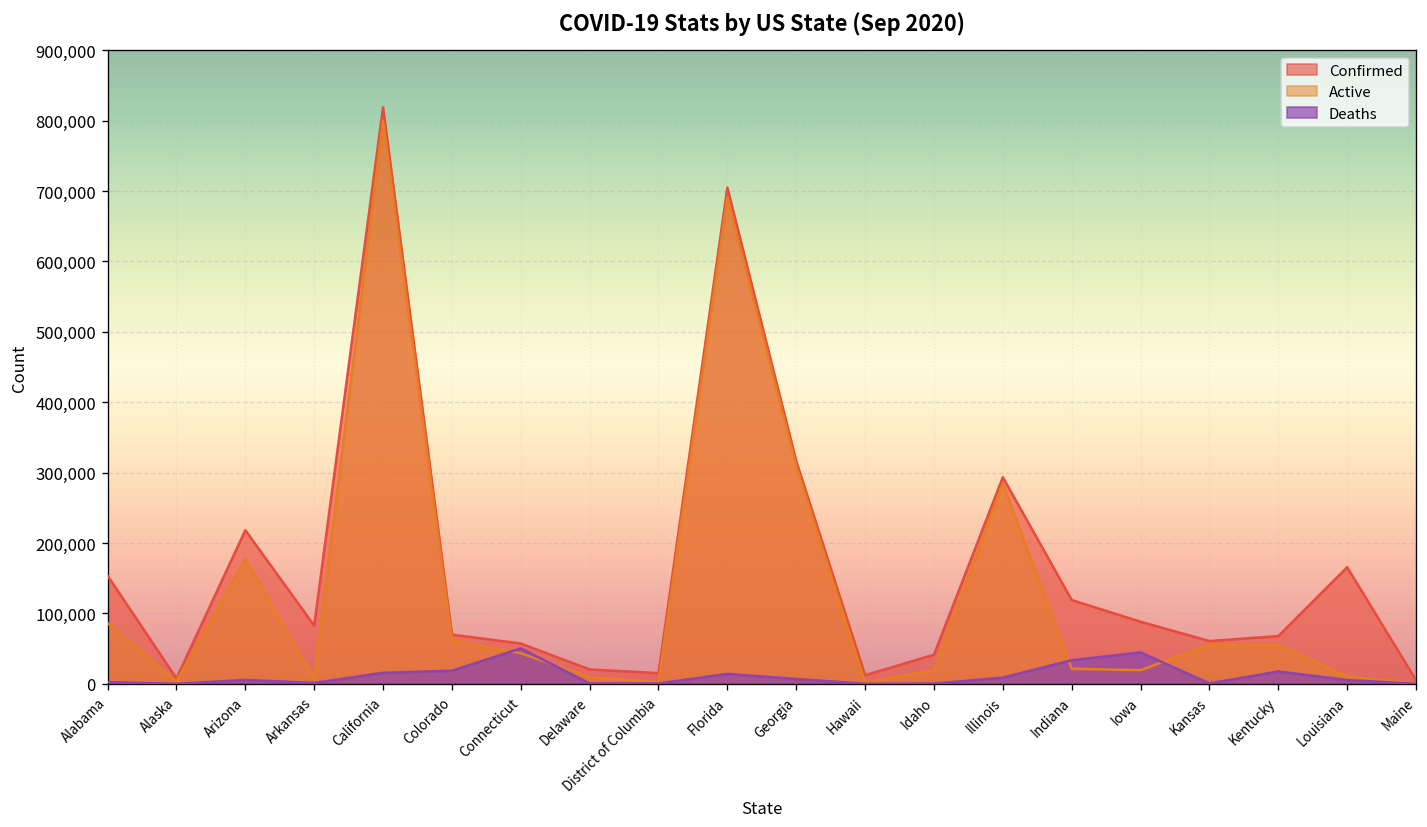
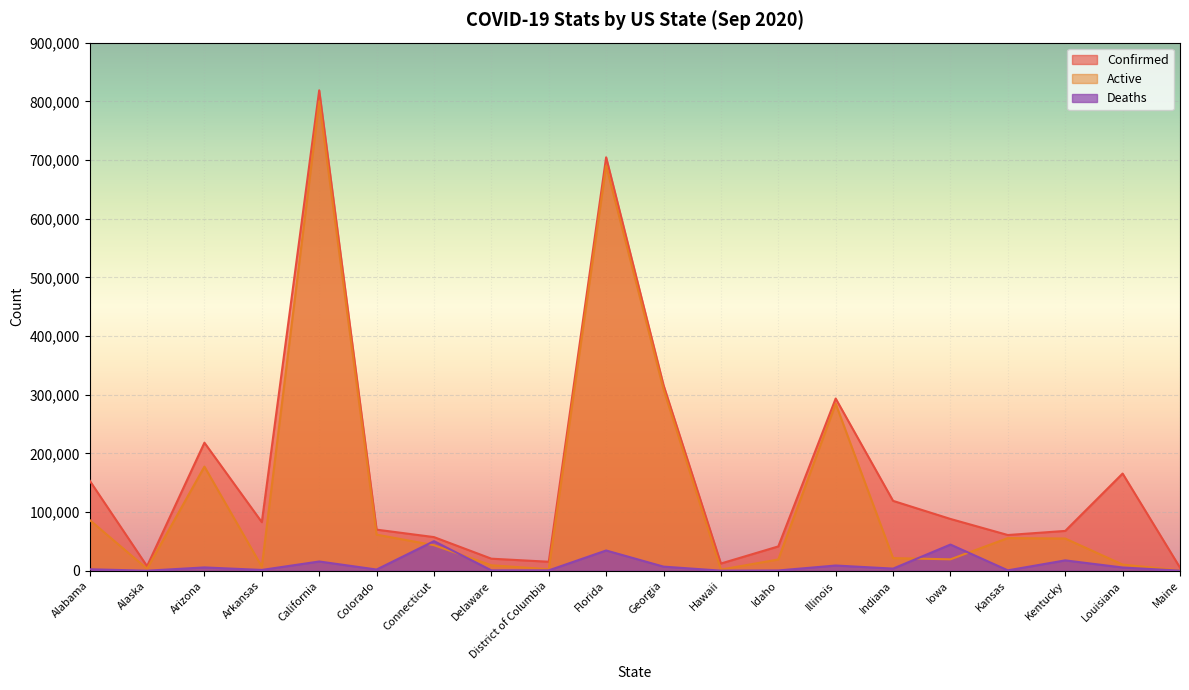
  {
    "Deaths": {
      "Alabama": "0",
      "Arizona": "10,000",
      "Arkansas": "0",
      "California": "20,000",
-     "Colorado": "20,000",
+     "Colorado": "0",
      "Connecticut": "50,000",
      "Delaware": "0",
-     "Florida": "10,000",
+     "Florida": "30,000",
      "Georgia": "10,000",
      "Idaho": "0",
      "Illinois": "10,000",
-     "Indiana": "30,000",
+     "Indiana": "0",
      "Iowa": "40,000",
      "Kansas": "0",
      "Kentucky": "20,000",
      "Louisiana": "10,000"
    }
  }
